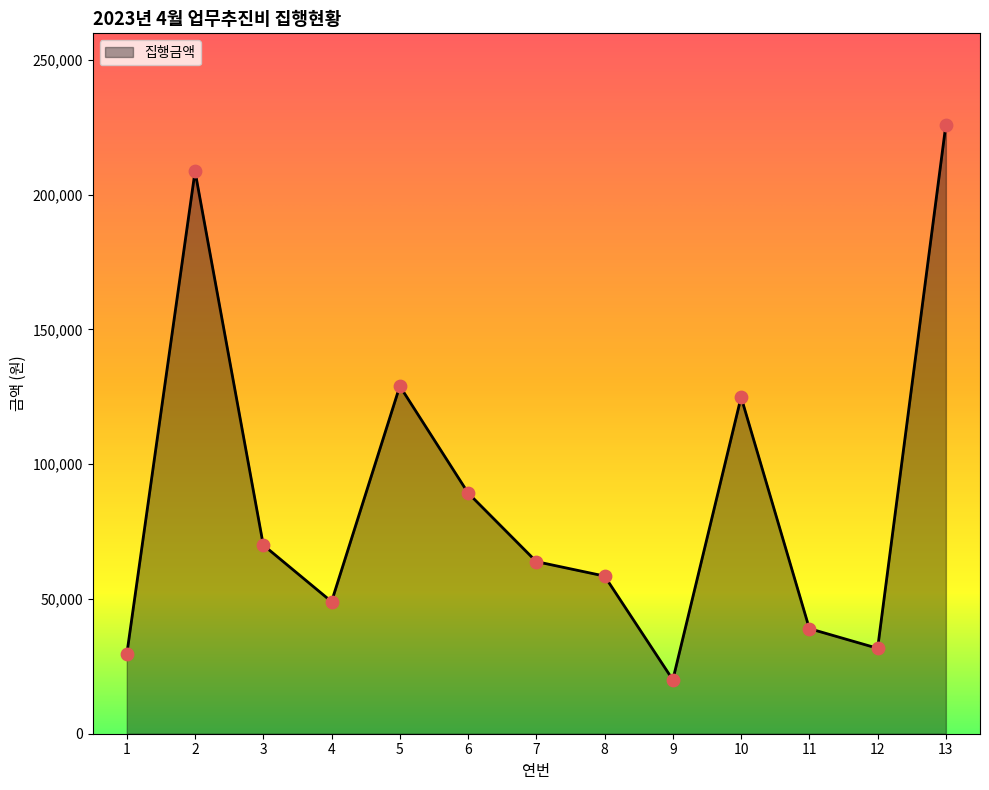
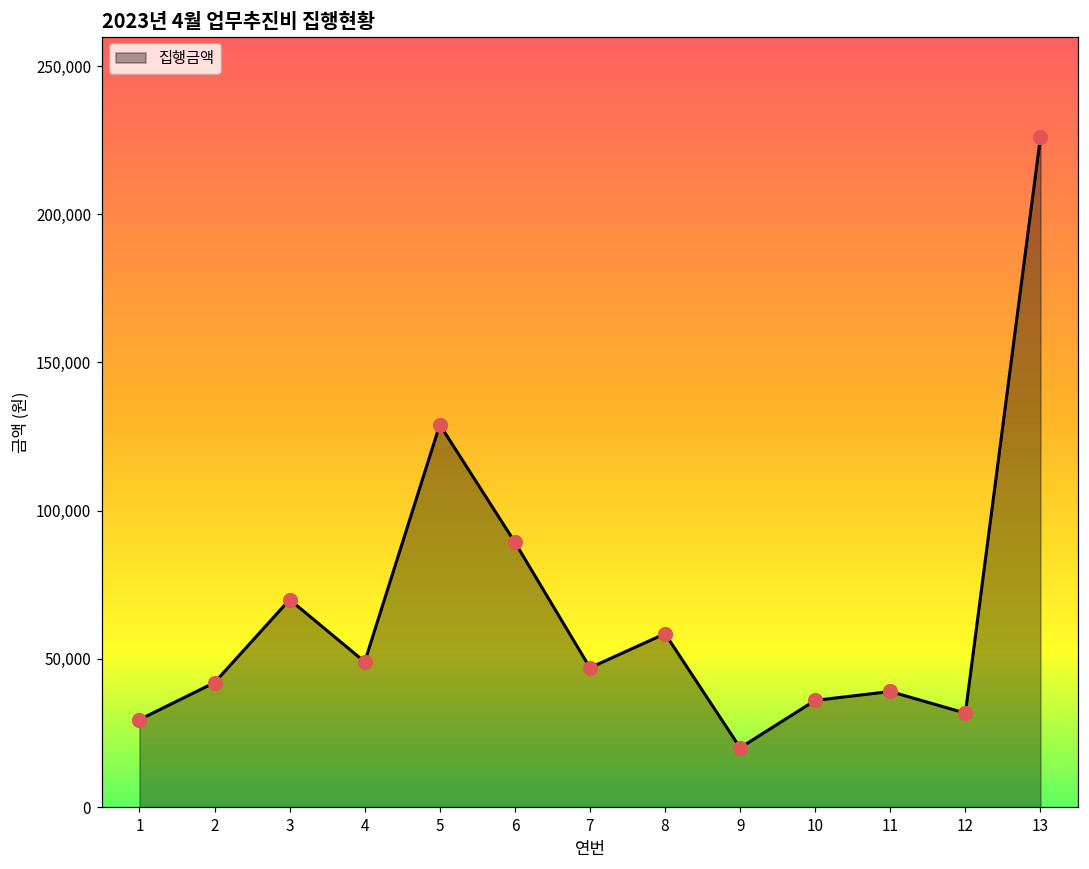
  {
    "1": "30,000",
-   "2": "209,000",
+   "2": "42,000",
    "3": "70,000",
    "4": "49,000",
    "5": "129,000",
    "6": "89,000",
-   "7": "64,000",
+   "7": "47,000",
    "8": "59,000",
    "9": "20,000",
-   "10": "125,000",
+   "10": "36,000",
    "11": "39,000",
    "12": "32,000",
    "13": "226,000"
  }
